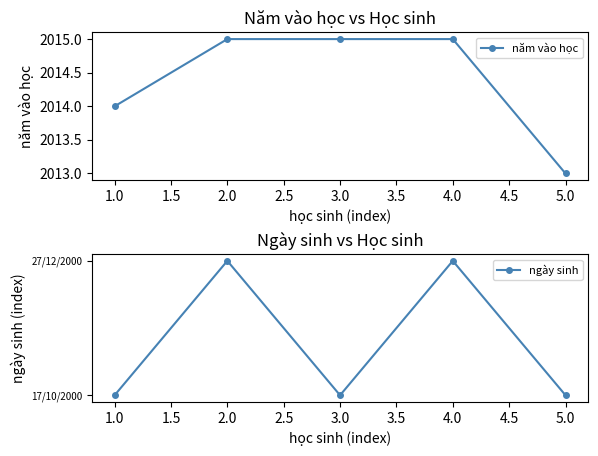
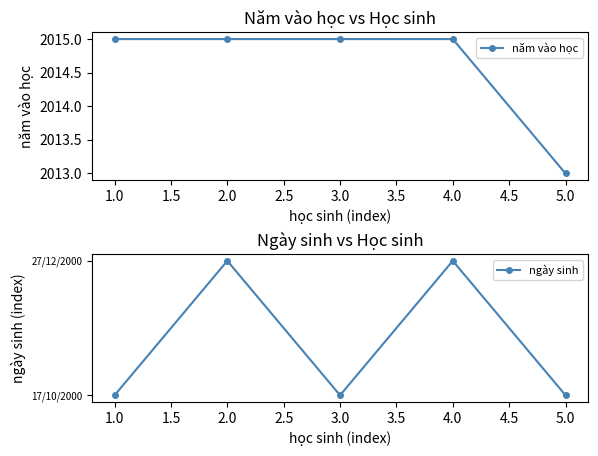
  {
    "Năm vào học vs Học sinh": {
-     "1.0": 2014,
+     "1.0": 2015,
      "2.0": 2015,
      "3.0": 2015,
      "4.0": 2015,
      "5.0": 2013
    }
  }
